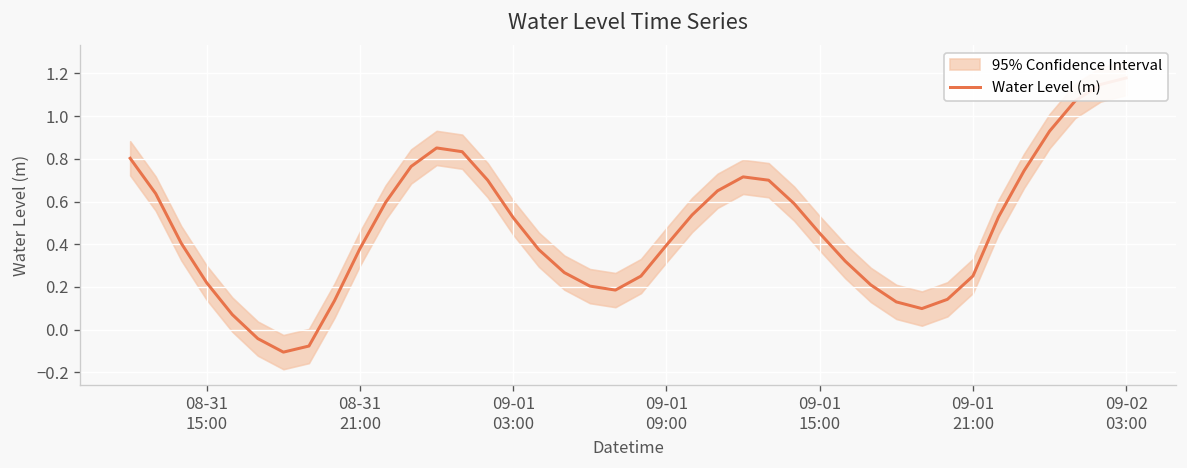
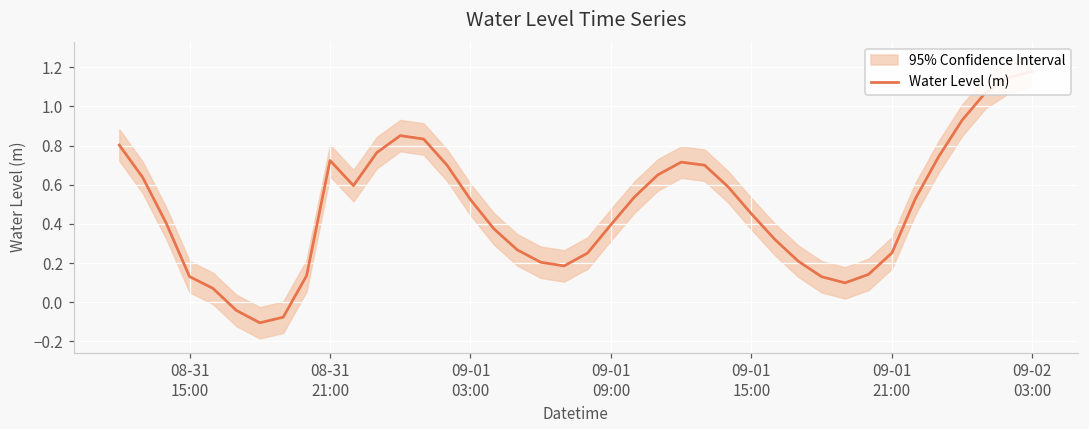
  {
    "Water Level (m)": {
-     "08-31 15:00": 0.22,
-     "08-31 21:00": 0.38,
+     "08-31 15:00": 0.13,
+     "08-31 21:00": 0.72,
      "09-01 03:00": 0.52,
      "09-01 09:00": 0.40,
      "09-01 15:00": 0.45,
      "09-01 21:00": 0.25
    }
  }
